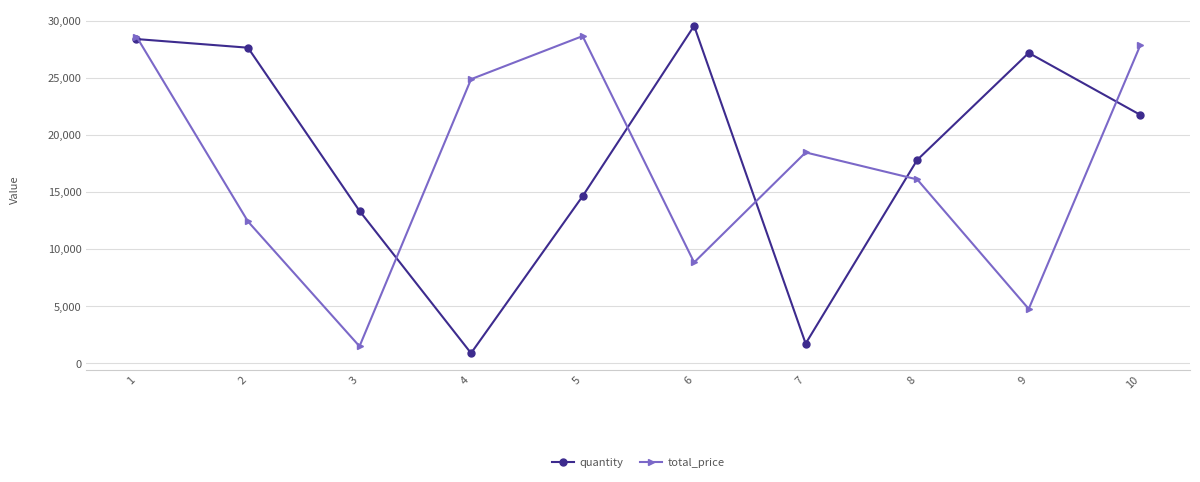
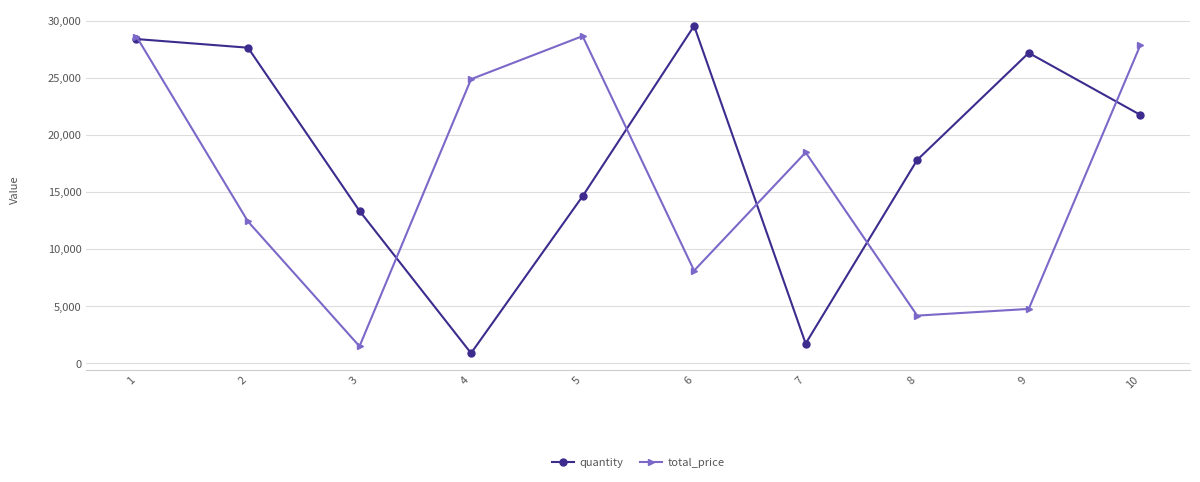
  {
    "quantity": {
      "1": "28,400",
      "2": "27,600",
      "3": "13,300",
      "4": "900",
      "5": "14,600",
      "6": "29,500",
      "7": "1,700",
      "8": "17,800",
      "9": "27,200",
      "10": "21,700"
    },
    "total_price": {
      "1": "28,600",
      "2": "12,400",
      "3": "1,500",
      "4": "24,900",
      "5": "28,600",
-     "6": "8,800",
+     "6": "8,100",
      "7": "18,500",
-     "8": "16,100",
+     "8": "4,200",
      "9": "4,700",
      "10": "27,800"
    }
  }
